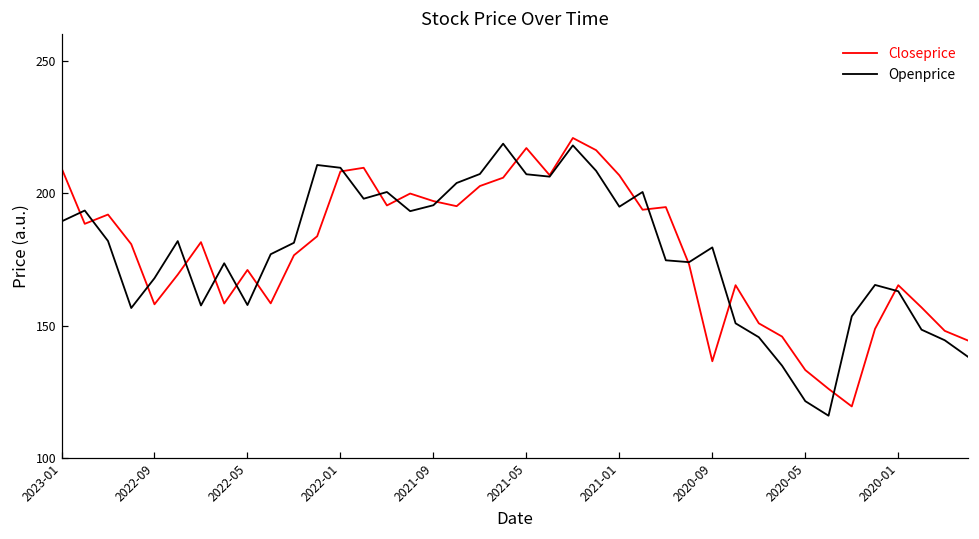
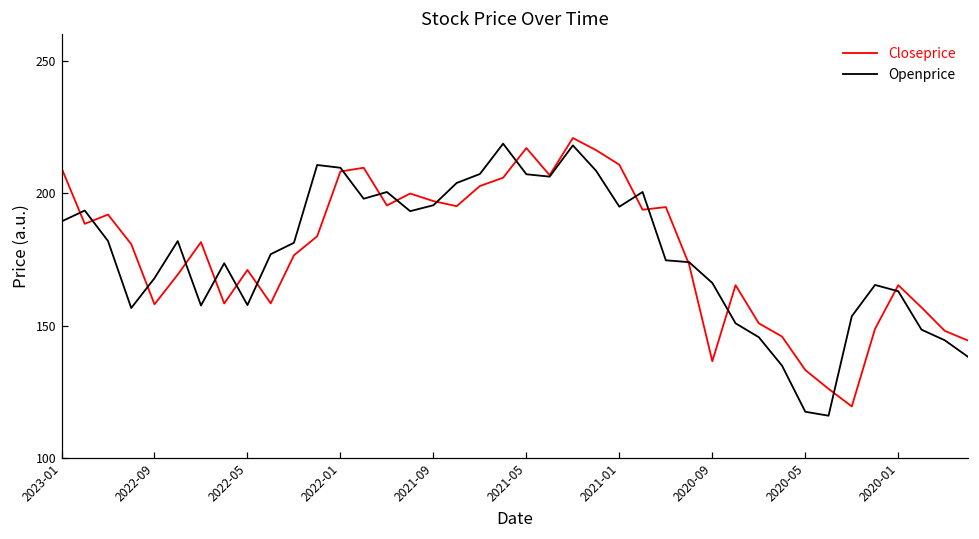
  {
    "Closeprice": {
      "2023-01": 210,
      "2022-09": 158,
      "2022-05": 171,
      "2022-01": 208,
      "2021-09": 197,
      "2021-05": 217,
-     "2021-01": 207,
+     "2021-01": 211,
      "2020-09": 137,
      "2020-05": 133,
      "2020-01": 165
    },
    "Openprice": {
      "2023-01": 189,
      "2022-09": 168,
      "2022-05": 158,
      "2022-01": 210,
      "2021-09": 196,
      "2021-05": 207,
      "2021-01": 195,
-     "2020-09": 180,
-     "2020-05": 122,
+     "2020-09": 166,
+     "2020-05": 118,
      "2020-01": 163
    }
  }
